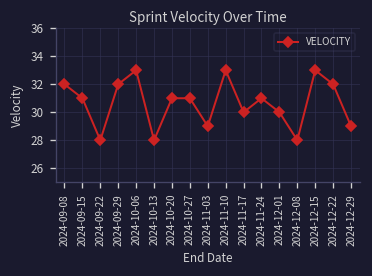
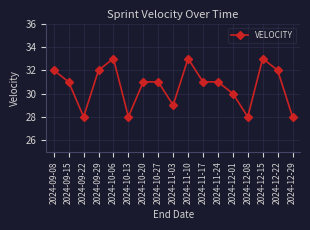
  {
    "2024-09-08": 32,
    "2024-09-15": 31,
    "2024-09-22": 28,
    "2024-09-29": 32,
    "2024-10-06": 33,
    "2024-10-13": 28,
    "2024-10-20": 31,
    "2024-10-27": 31,
    "2024-11-03": 29,
    "2024-11-10": 33,
-   "2024-11-17": 30,
+   "2024-11-17": 31,
    "2024-11-24": 31,
    "2024-12-01": 30,
    "2024-12-08": 28,
    "2024-12-15": 33,
    "2024-12-22": 32,
-   "2024-12-29": 29
+   "2024-12-29": 28
  }
